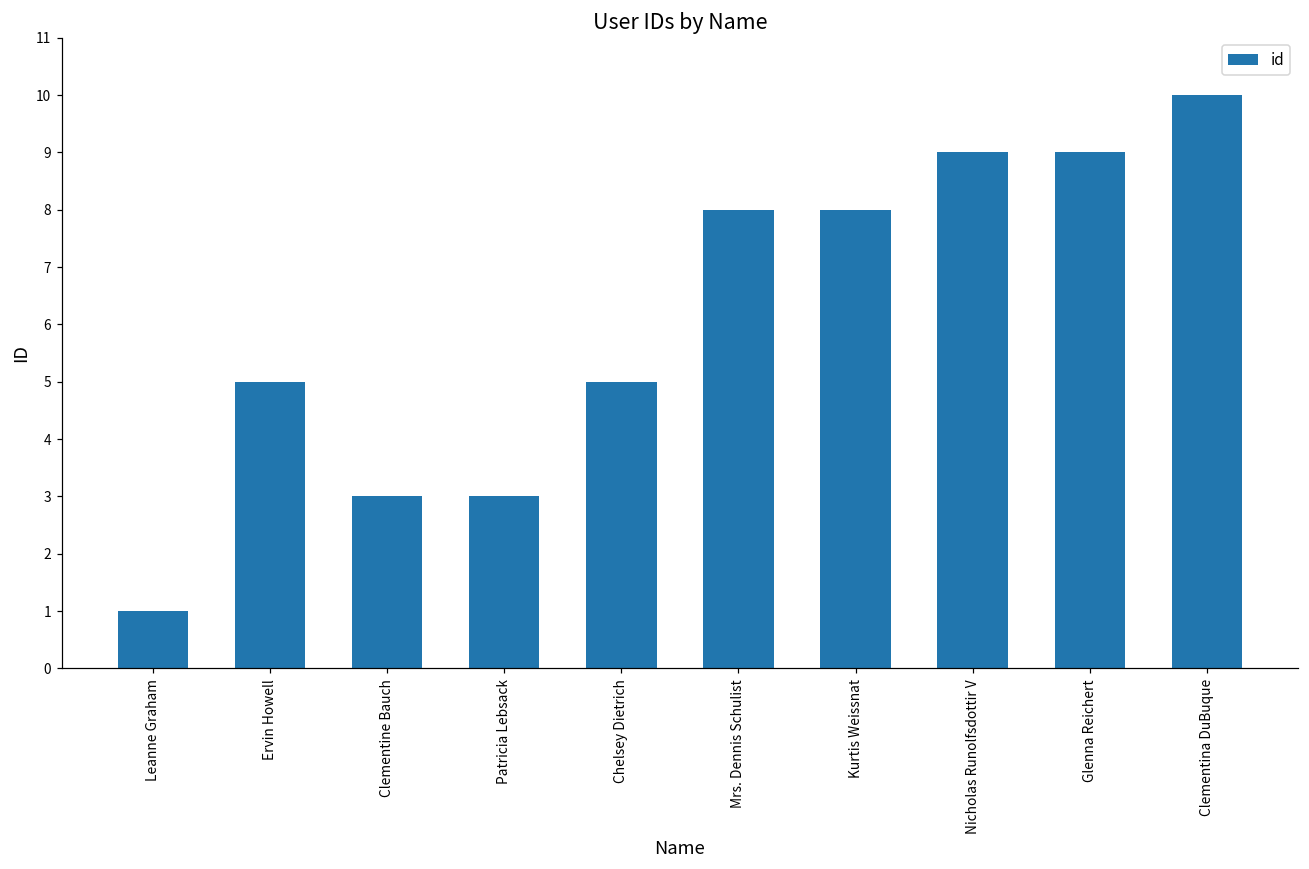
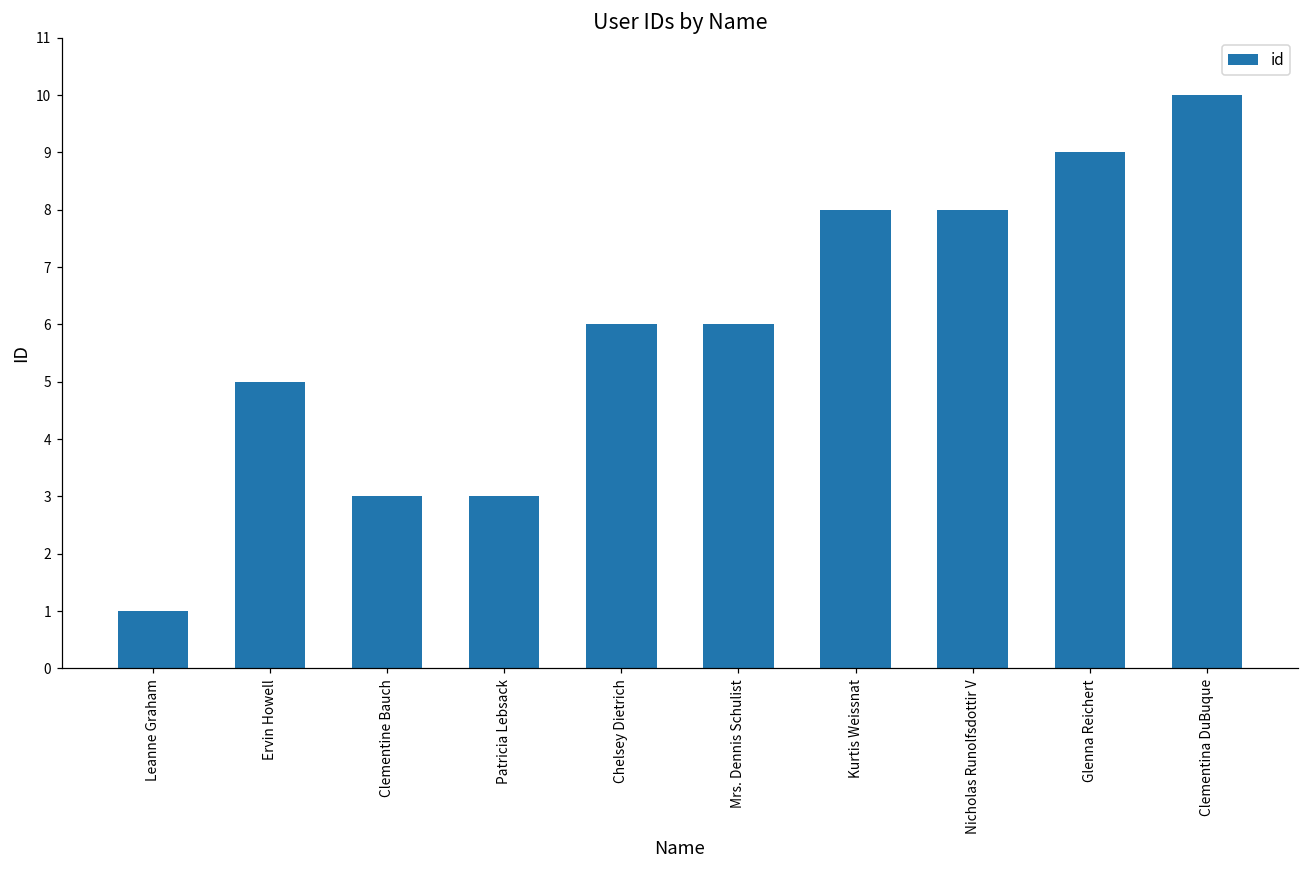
  {
    "Leanne Graham": 1,
    "Ervin Howell": 5,
    "Clementine Bauch": 3,
    "Patricia Lebsack": 3,
-   "Chelsey Dietrich": 5,
-   "Mrs. Dennis Schulist": 8,
+   "Chelsey Dietrich": 6,
+   "Mrs. Dennis Schulist": 6,
    "Kurtis Weissnat": 8,
-   "Nicholas Runolfsdottir V": 9,
+   "Nicholas Runolfsdottir V": 8,
    "Glenna Reichert": 9,
    "Clementina DuBuque": 10
  }
